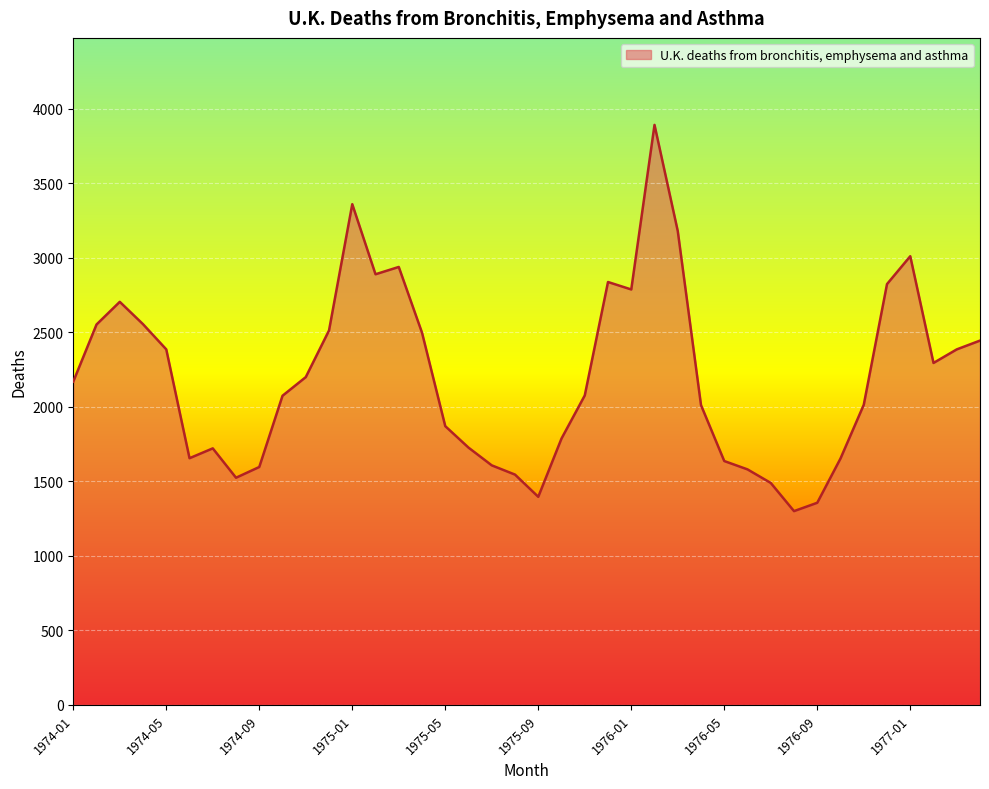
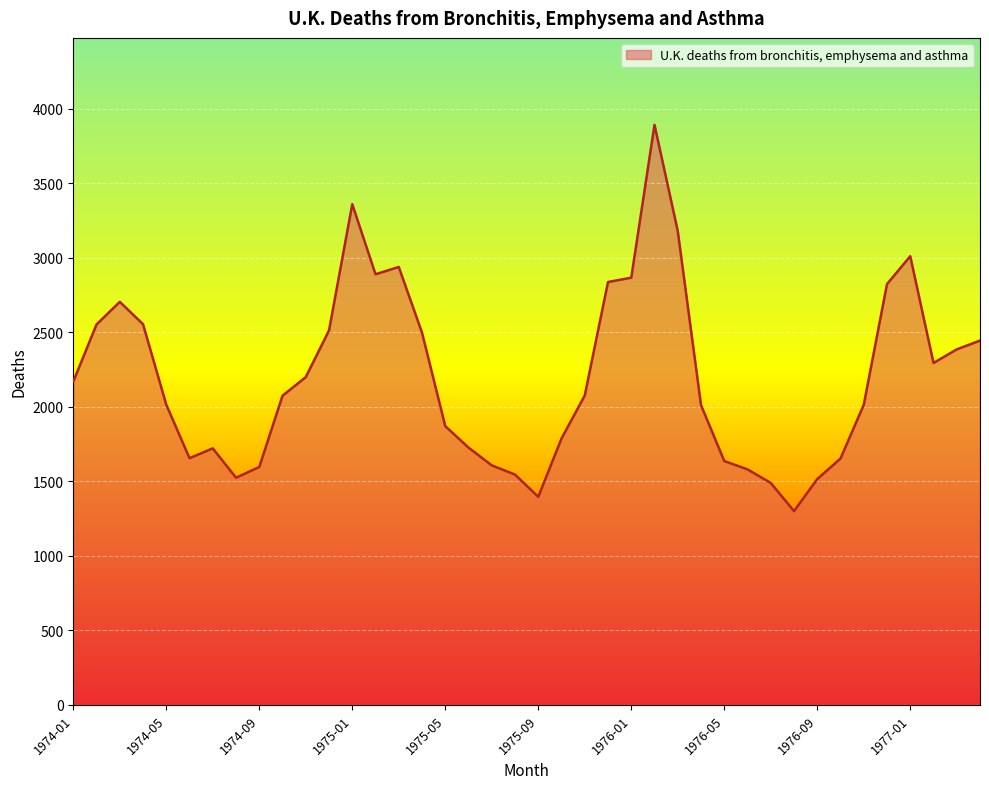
  {
    "1974-01": 2170,
-   "1974-05": 2390,
+   "1974-05": 2010,
    "1974-09": 1600,
    "1975-01": 3360,
    "1975-05": 1870,
    "1975-09": 1400,
-   "1976-01": 2790,
+   "1976-01": 2870,
    "1976-05": 1640,
-   "1976-09": 1360,
+   "1976-09": 1520,
    "1977-01": 3010
  }
